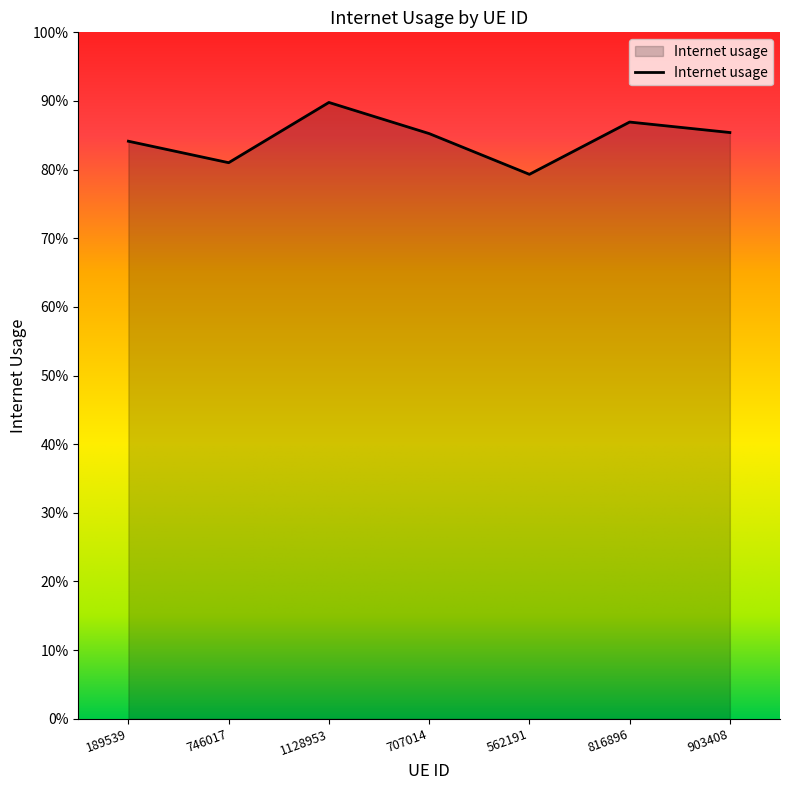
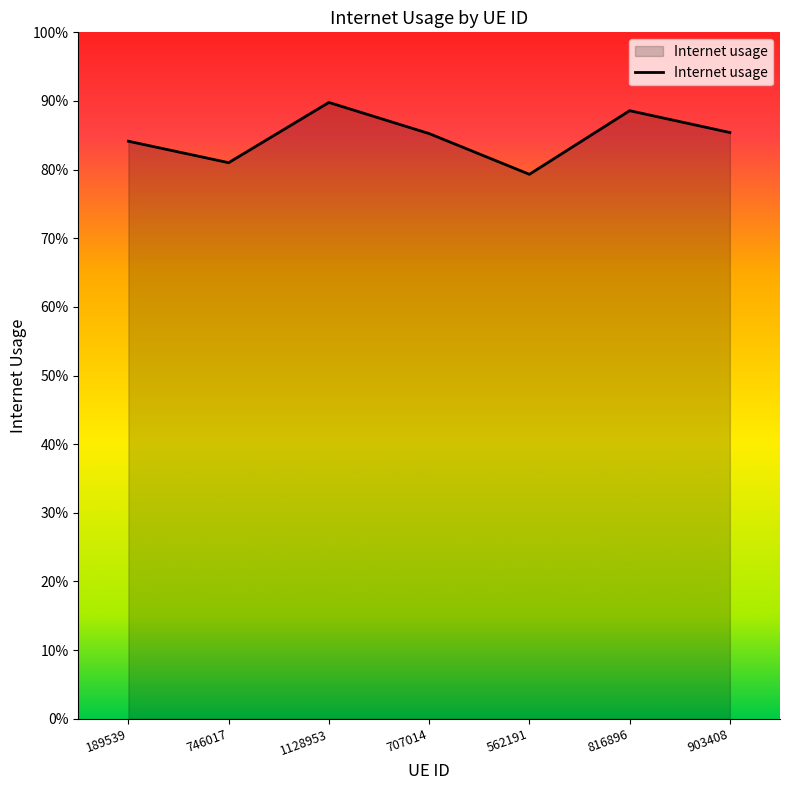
  {
    "189539": "84%",
    "746017": "81%",
    "1128953": "90%",
    "707014": "85%",
    "562191": "79%",
-   "816896": "87%",
+   "816896": "89%",
    "903408": "85%"
  }
